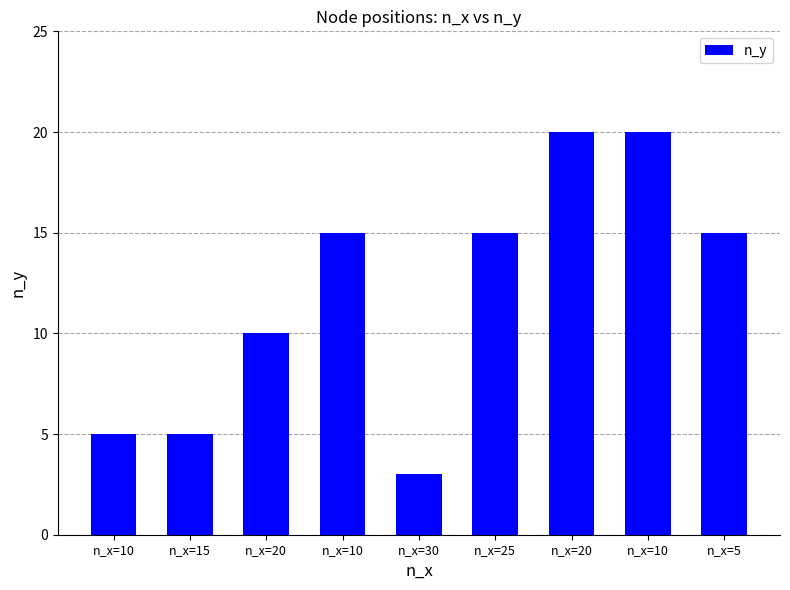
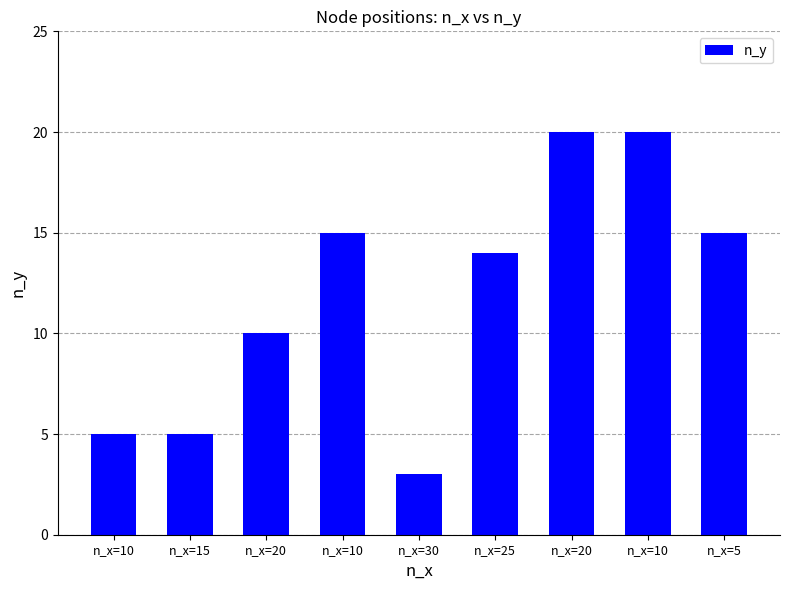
  {
    "n_x=15": 5,
    "n_x=30": 3,
-   "n_x=25": 15,
+   "n_x=25": 14,
    "n_x=5": 15
  }
